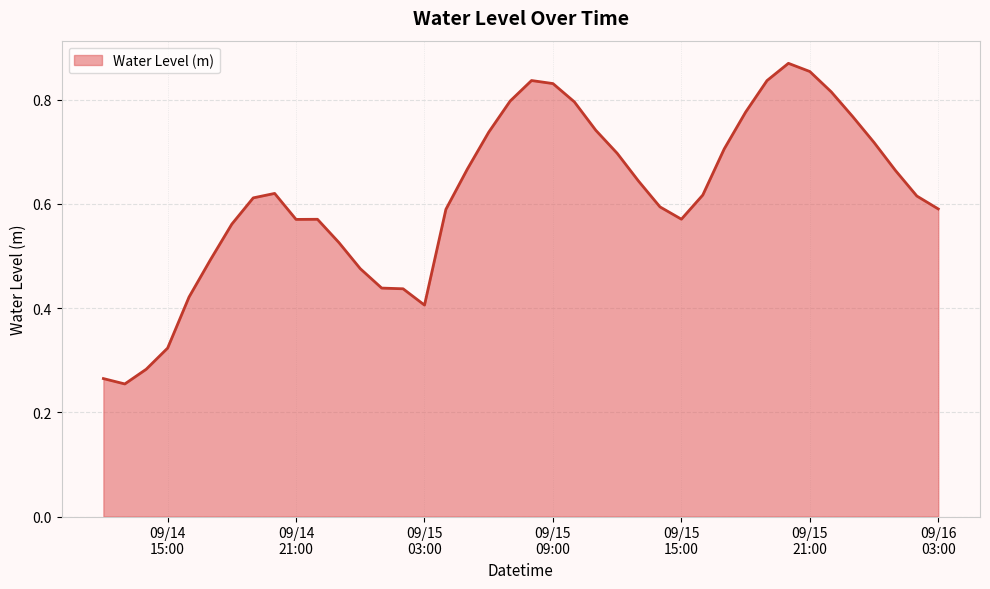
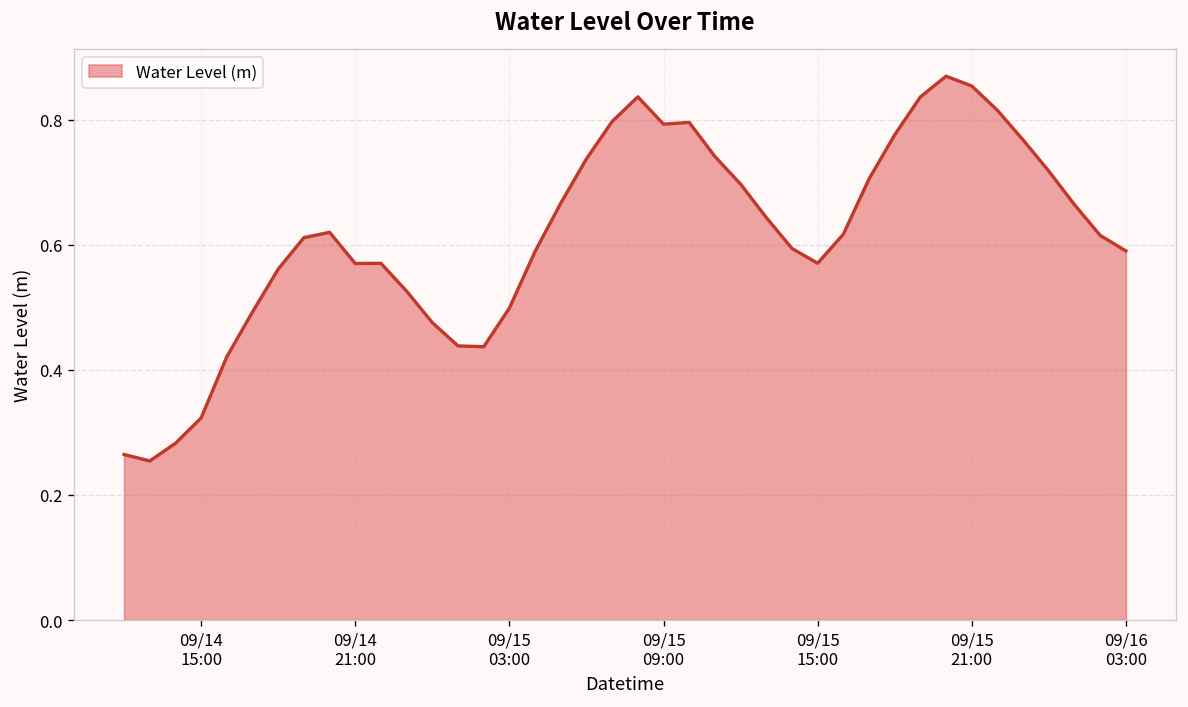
  {
    "09/14 15:00": 0.32,
    "09/14 21:00": 0.57,
-   "09/15 03:00": 0.41,
-   "09/15 09:00": 0.83,
+   "09/15 03:00": 0.50,
+   "09/15 09:00": 0.79,
    "09/15 15:00": 0.57,
    "09/15 21:00": 0.85,
    "09/16 03:00": 0.59
  }
